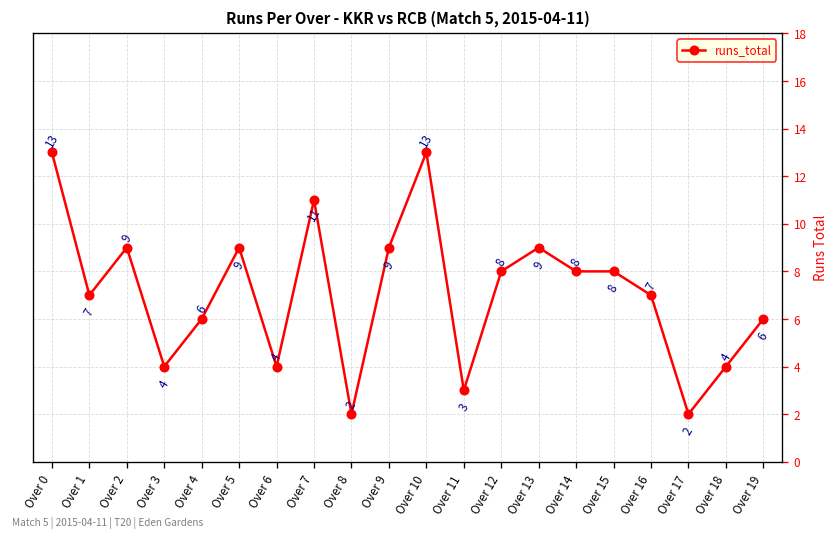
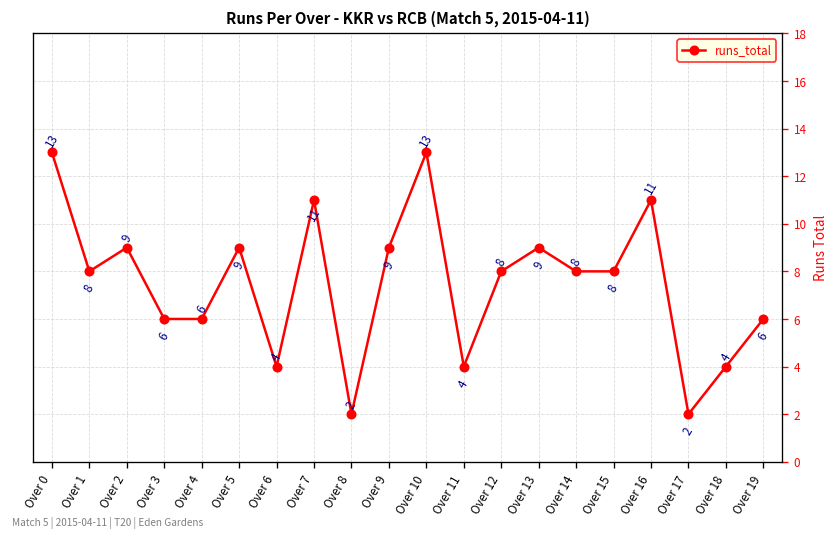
  {
    "Over 0": 13,
-   "Over 1": 7,
+   "Over 1": 8,
    "Over 2": 9,
-   "Over 3": 4,
+   "Over 3": 6,
    "Over 4": 6,
    "Over 5": 9,
    "Over 6": 4,
    "Over 7": 11,
    "Over 8": 2,
    "Over 9": 9,
    "Over 10": 13,
-   "Over 11": 3,
+   "Over 11": 4,
    "Over 12": 8,
    "Over 13": 9,
    "Over 14": 8,
    "Over 15": 8,
-   "Over 16": 7,
+   "Over 16": 11,
    "Over 17": 2,
    "Over 18": 4,
    "Over 19": 6
  }
